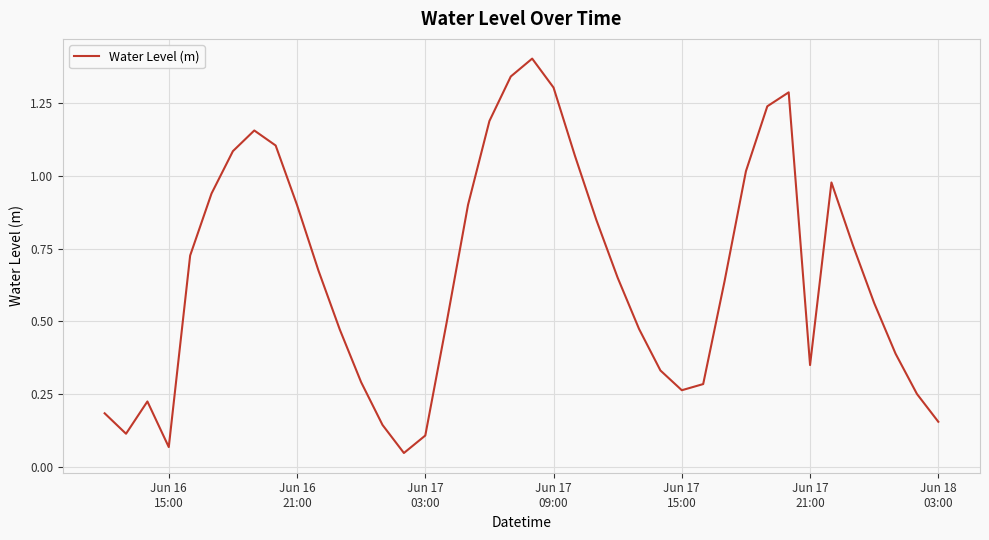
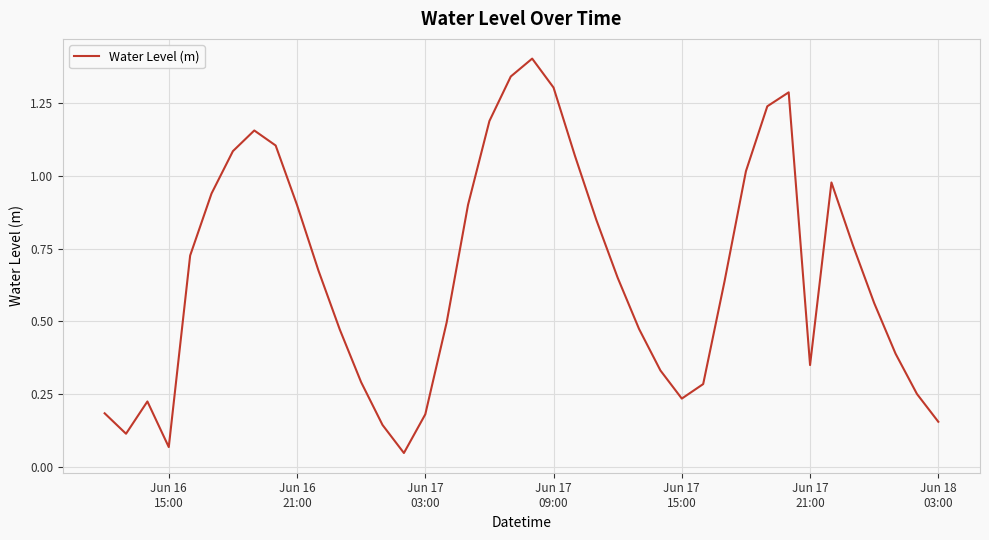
  {
    "Jun 16 15:00": 0.07,
    "Jun 16 21:00": 0.90,
-   "Jun 17 03:00": 0.11,
+   "Jun 17 03:00": 0.18,
    "Jun 17 09:00": 1.30,
-   "Jun 17 15:00": 0.26,
+   "Jun 17 15:00": 0.23,
    "Jun 17 21:00": 0.35,
    "Jun 18 03:00": 0.15
  }
